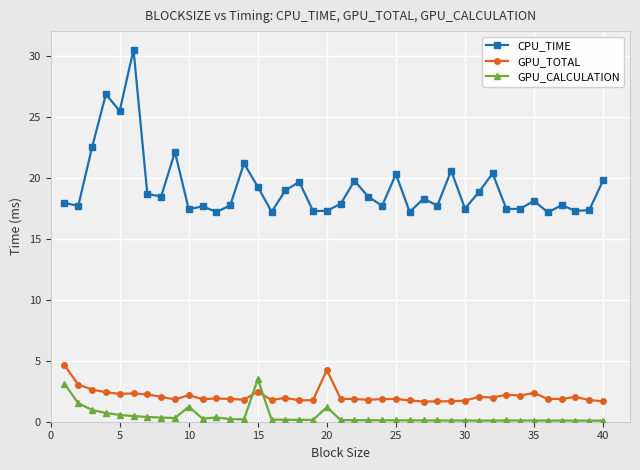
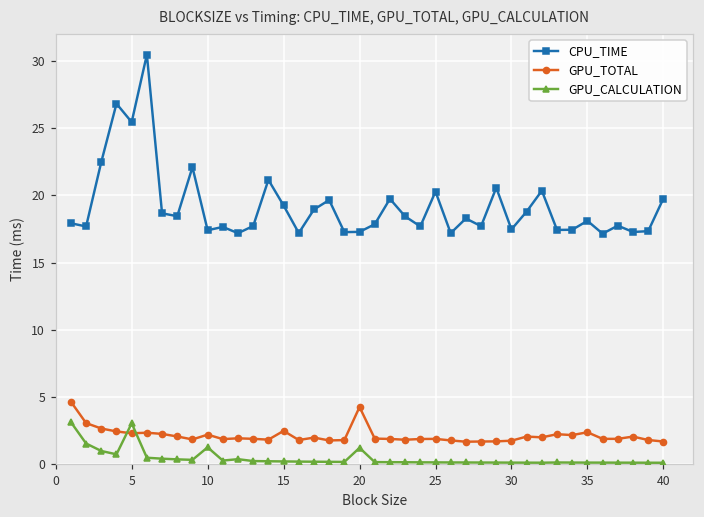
  {
    "CPU_TIME": {
      "5": 25.5,
      "10": 17.4,
      "15": 19.2,
      "20": 17.3,
      "25": 20.3,
      "30": 17.5,
      "35": 18.1,
      "40": 19.8
    },
    "GPU_TOTAL": {
      "5": 2.3,
      "10": 2.2,
      "15": 2.5,
      "20": 4.2,
      "25": 1.9,
      "30": 1.7,
      "35": 2.4,
      "40": 1.7
    },
    "GPU_CALCULATION": {
-     "5": 0.6,
+     "5": 3.0,
      "10": 1.2,
-     "15": 3.5,
+     "15": 0.2,
      "20": 1.2,
      "25": 0.1,
      "30": 0.1,
      "35": 0.1,
      "40": 0.1
    }
  }
